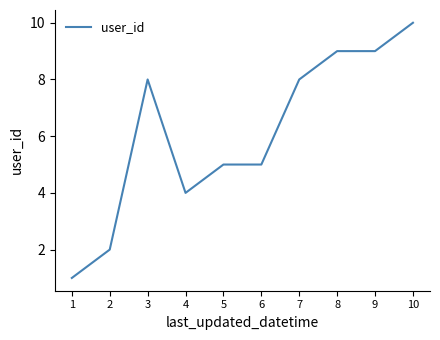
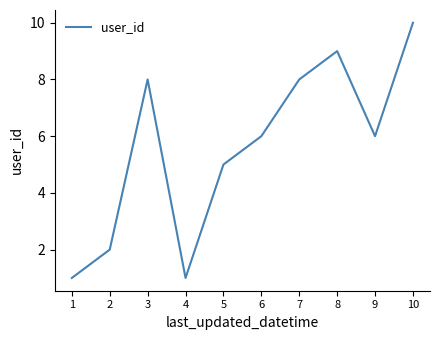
  {
    "1": 1,
    "2": 2,
    "3": 8,
-   "4": 4,
+   "4": 1,
    "5": 5,
-   "6": 5,
+   "6": 6,
    "7": 8,
    "8": 9,
-   "9": 9,
+   "9": 6,
    "10": 10
  }
